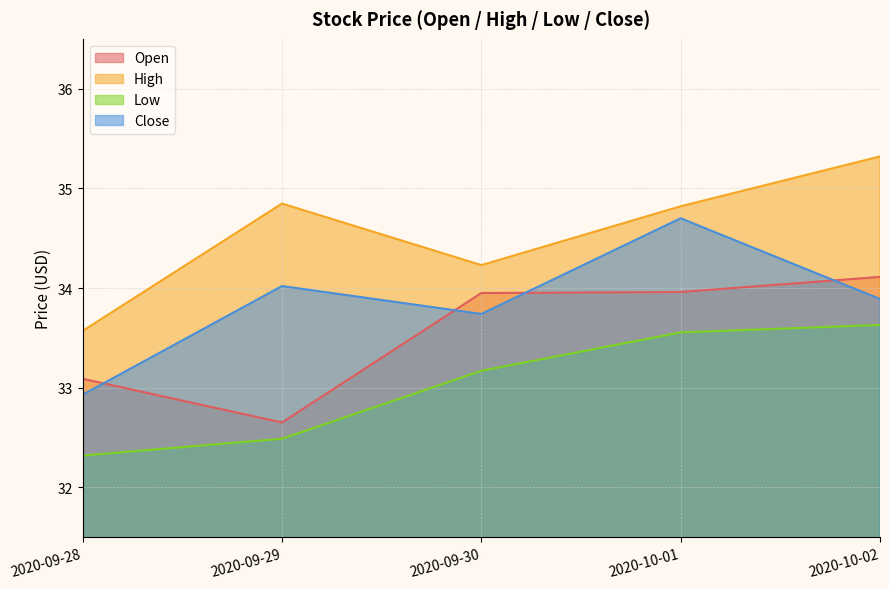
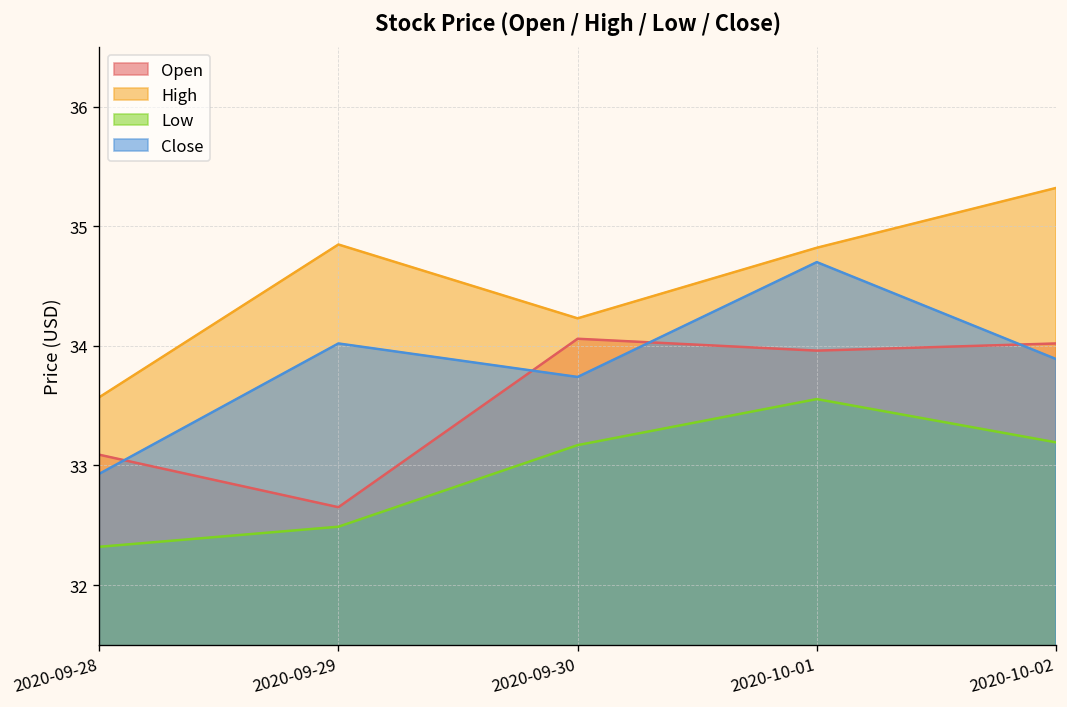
  {
    "Open": {
      "2020-09-28": 33.1,
      "2020-09-29": 32.7,
-     "2020-09-30": 34.0,
+     "2020-09-30": 34.1,
      "2020-10-01": 34.0,
-     "2020-10-02": 34.1
+     "2020-10-02": 34.0
    },
    "High": {
      "2020-09-28": 33.6,
      "2020-09-29": 34.8,
      "2020-09-30": 34.2,
      "2020-10-01": 34.8,
      "2020-10-02": 35.3
    },
    "Low": {
      "2020-09-28": 32.3,
      "2020-09-29": 32.5,
      "2020-09-30": 33.2,
      "2020-10-01": 33.6,
-     "2020-10-02": 33.6
+     "2020-10-02": 33.2
    },
    "Close": {
      "2020-09-28": 32.9,
      "2020-09-29": 34.0,
      "2020-09-30": 33.7,
      "2020-10-01": 34.7,
      "2020-10-02": 33.9
    }
  }
